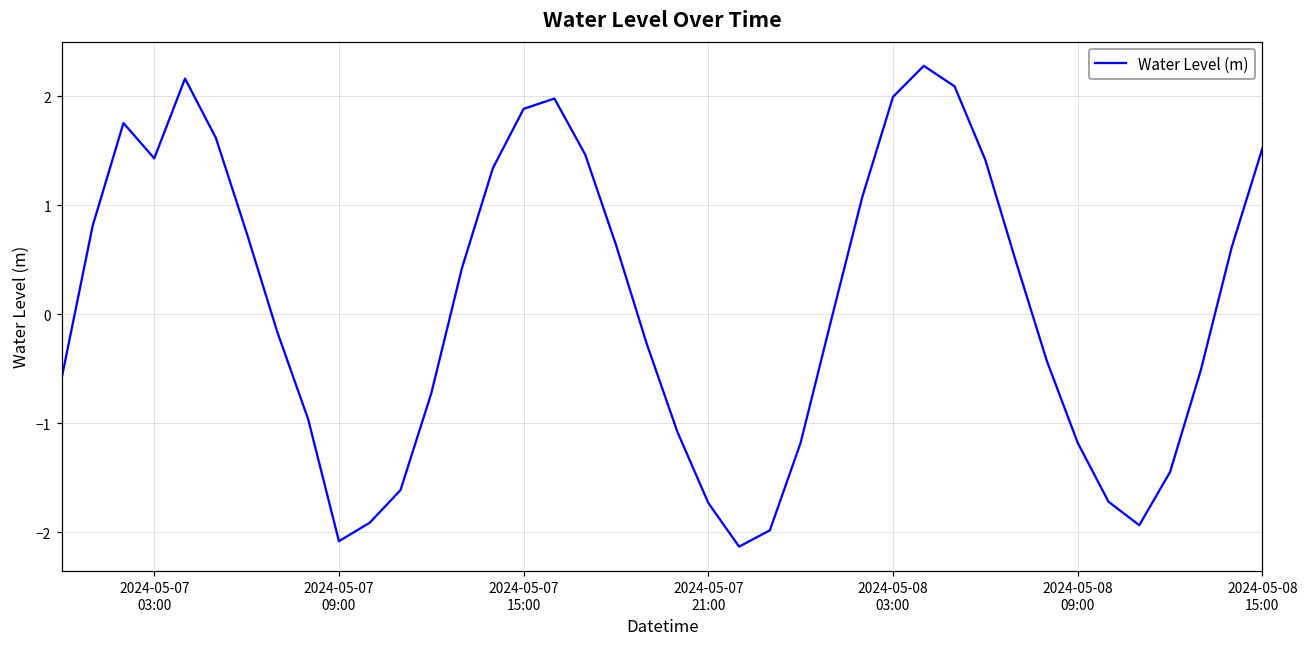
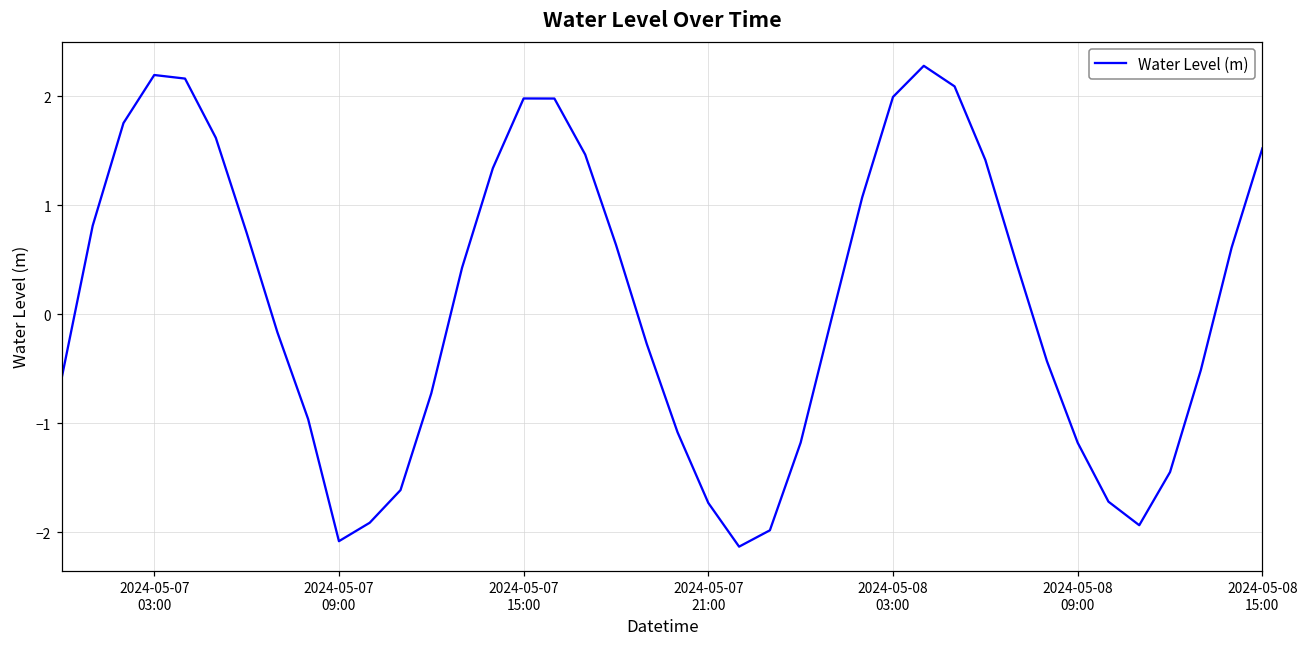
  {
-   "2024-05-07 03:00": 1.4,
+   "2024-05-07 03:00": 2.2,
    "2024-05-07 09:00": -2.1,
-   "2024-05-07 15:00": 1.9,
+   "2024-05-07 15:00": 2.0,
    "2024-05-07 21:00": -1.7,
    "2024-05-08 03:00": 2.0,
    "2024-05-08 09:00": -1.2,
    "2024-05-08 15:00": 1.5
  }
